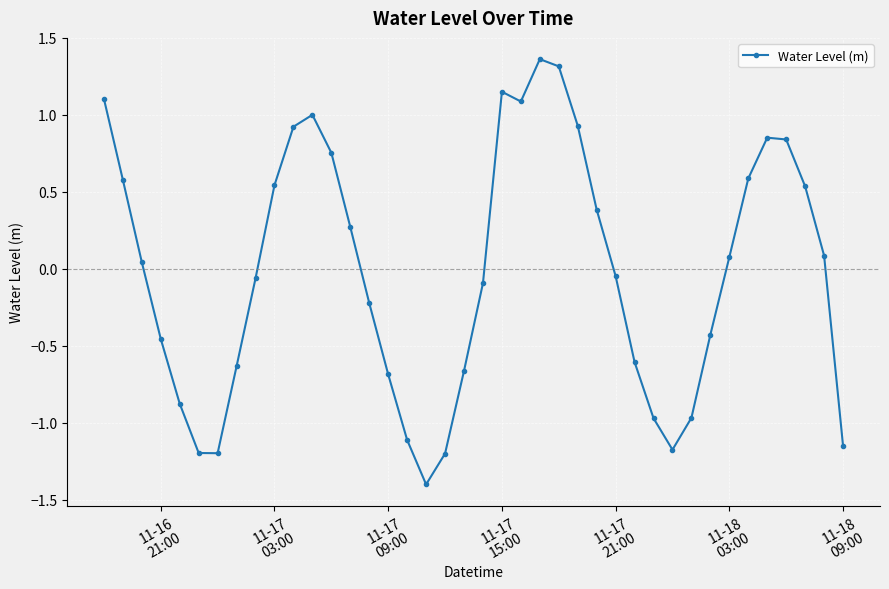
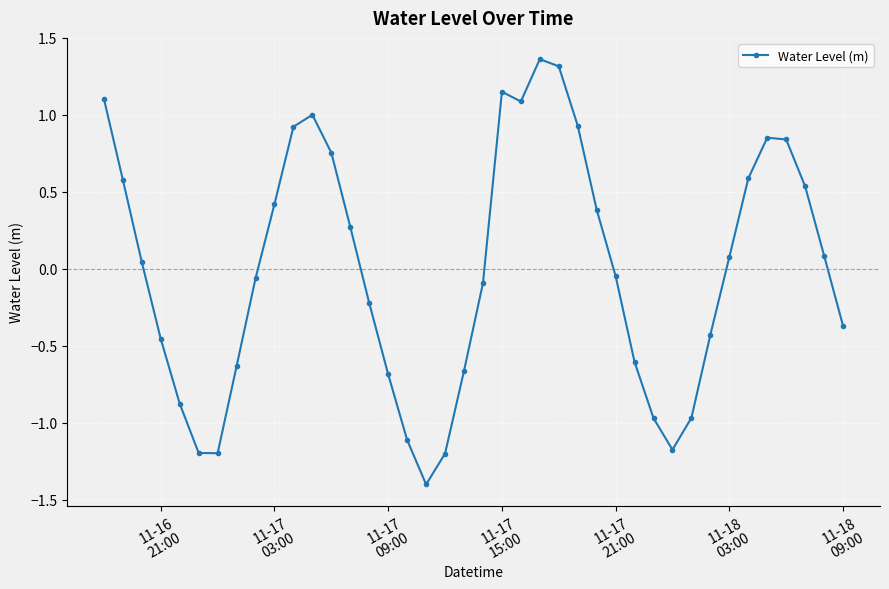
  {
    "11-16 21:00": -0.45,
-   "11-17 03:00": 0.54,
+   "11-17 03:00": 0.42,
    "11-17 09:00": -0.69,
    "11-17 15:00": 1.15,
    "11-17 21:00": -0.05,
    "11-18 03:00": 0.08,
-   "11-18 09:00": -1.15
+   "11-18 09:00": -0.37
  }
